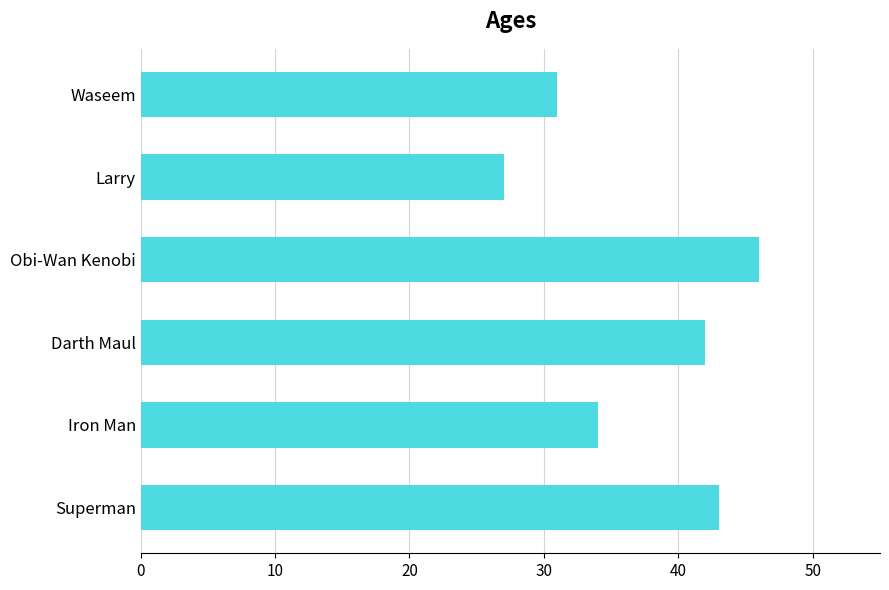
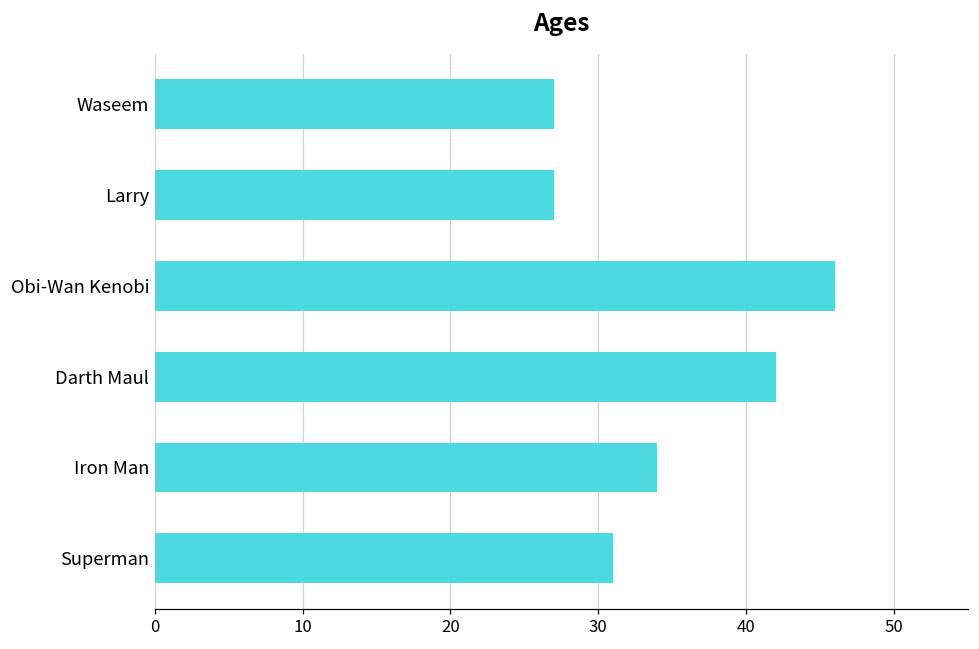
  {
-   "Waseem": 31,
+   "Waseem": 27,
    "Larry": 27,
    "Obi-Wan Kenobi": 46,
    "Darth Maul": 42,
    "Iron Man": 34,
-   "Superman": 43
+   "Superman": 31
  }
